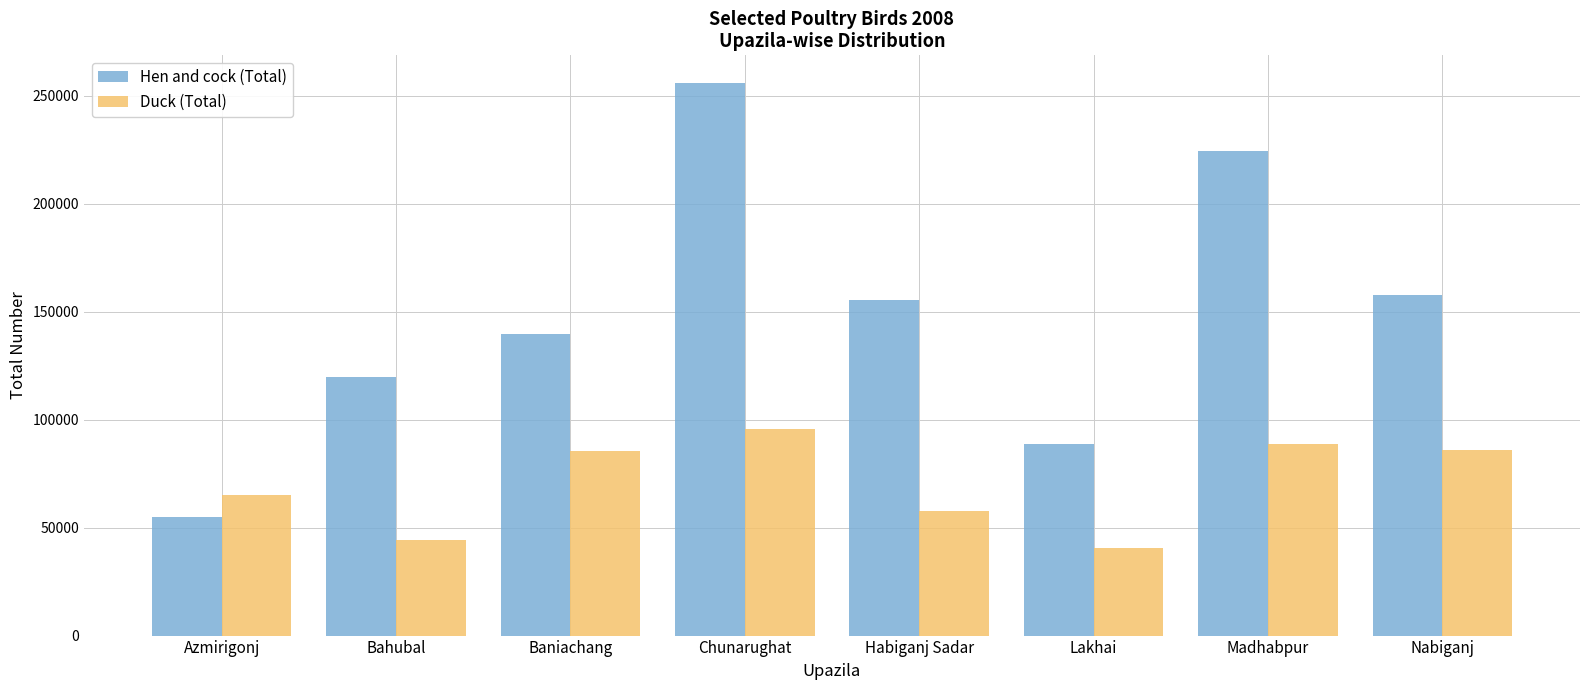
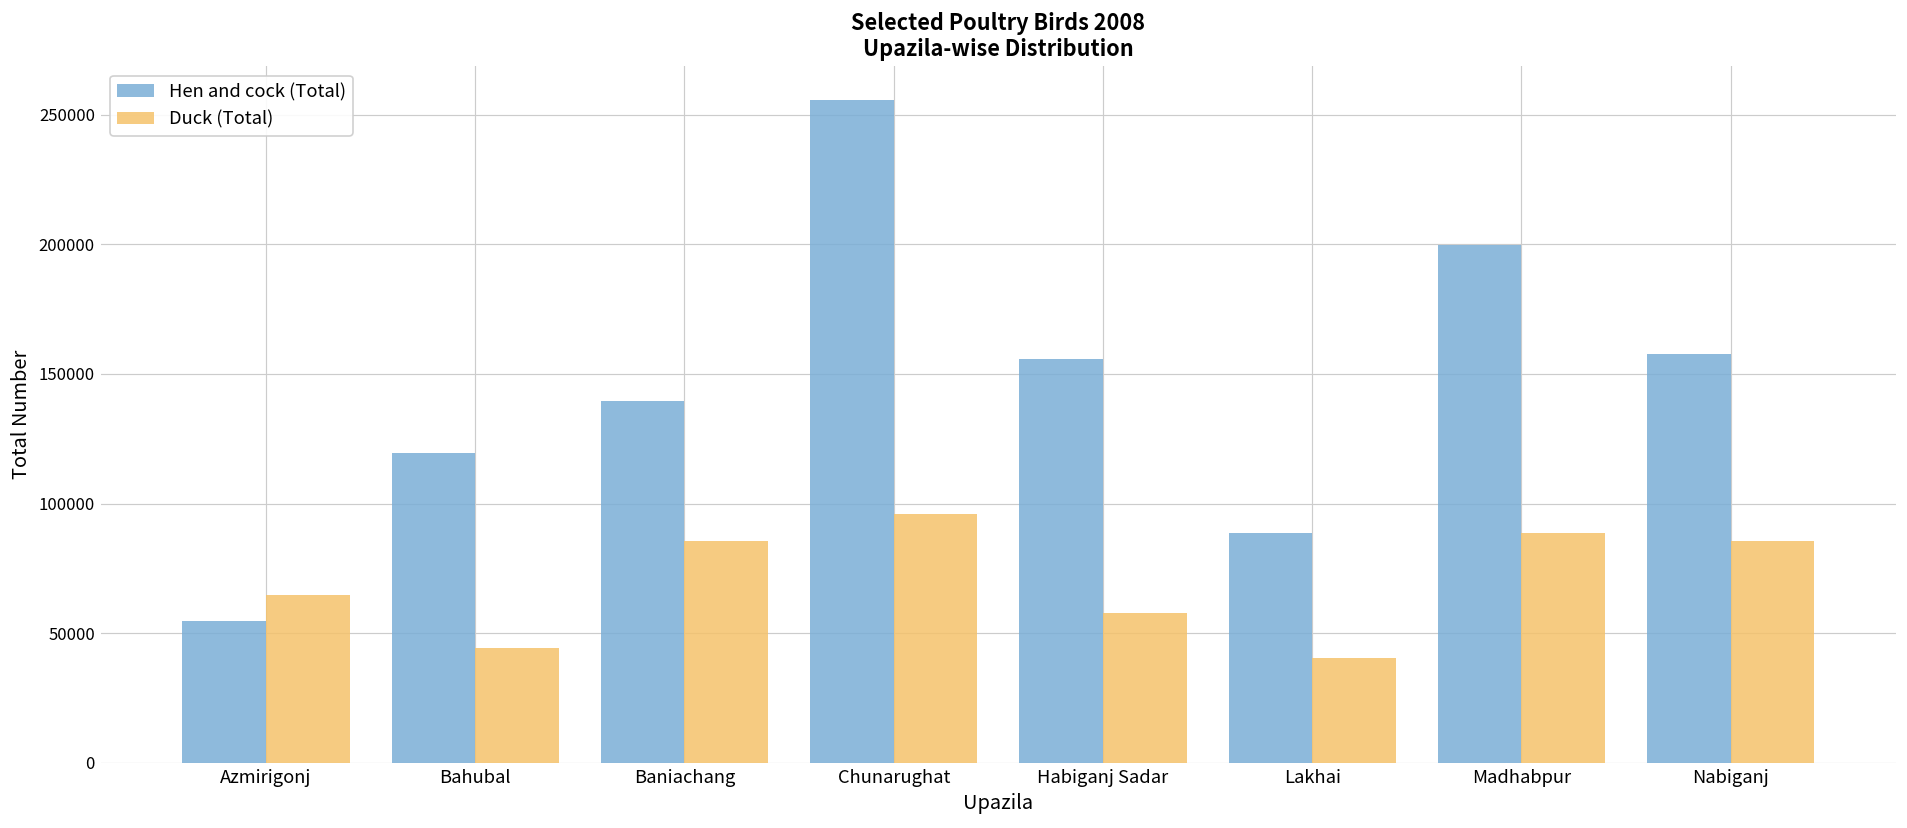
  {
    "Hen and cock (Total)": {
      "Azmirigonj": 55000,
      "Bahubal": 120000,
      "Baniachang": 140000,
      "Chunarughat": 256000,
      "Habiganj Sadar": 156000,
      "Lakhai": 89000,
-     "Madhabpur": 224000,
+     "Madhabpur": 200000,
      "Nabiganj": 158000
    },
    "Duck (Total)": {
      "Azmirigonj": 65000,
      "Bahubal": 44000,
      "Baniachang": 86000,
      "Chunarughat": 96000,
      "Habiganj Sadar": 58000,
      "Lakhai": 41000,
      "Madhabpur": 89000,
      "Nabiganj": 86000
    }
  }
